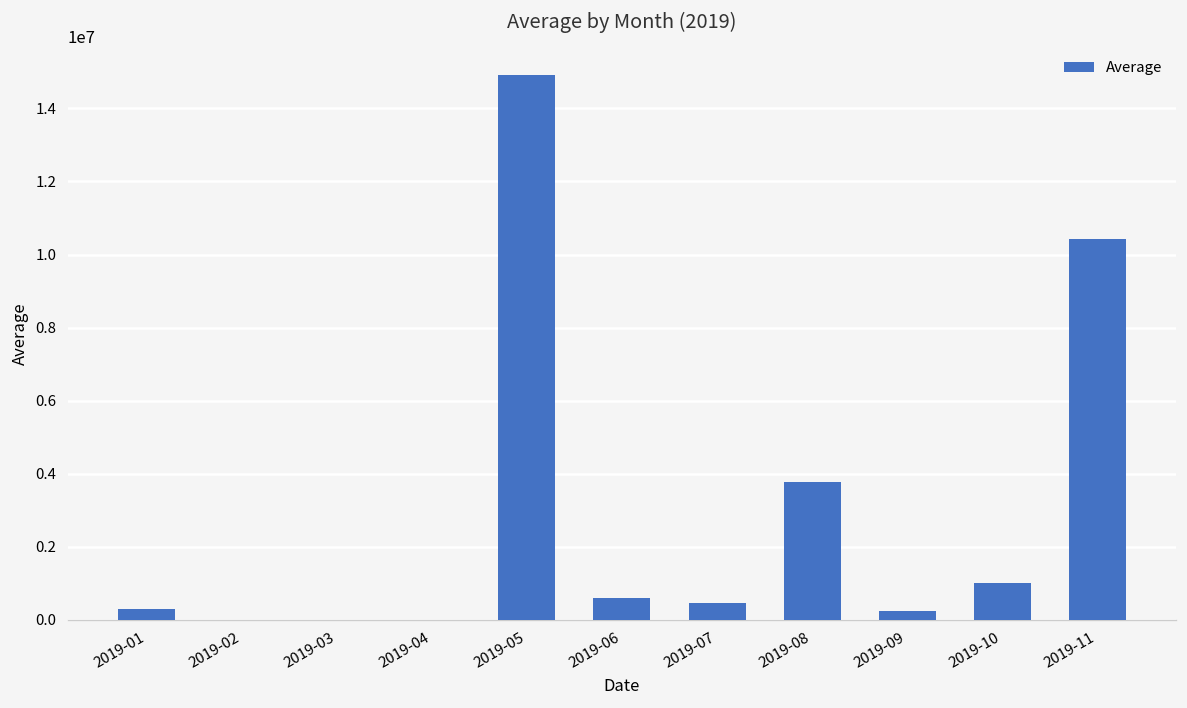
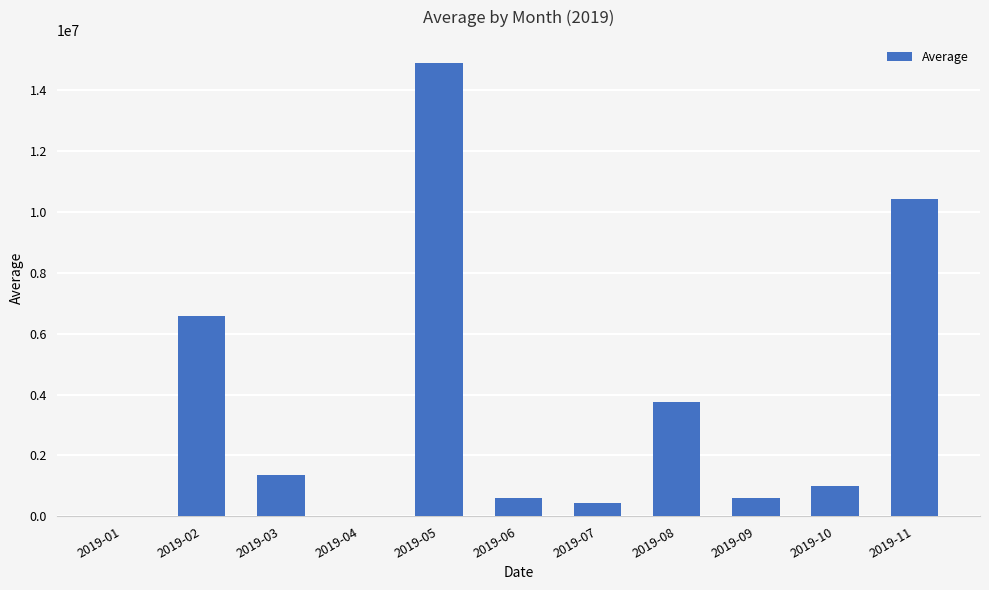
  {
-   "2019-01": 300000,
-   "2019-02": 0,
-   "2019-03": 0,
+   "2019-01": 0,
+   "2019-02": 6600000,
+   "2019-03": 1300000,
    "2019-04": 0,
    "2019-05": 14900000,
    "2019-06": 600000,
    "2019-07": 500000,
    "2019-08": 3800000,
-   "2019-09": 200000,
+   "2019-09": 600000,
    "2019-10": 1000000,
    "2019-11": 10400000
  }
